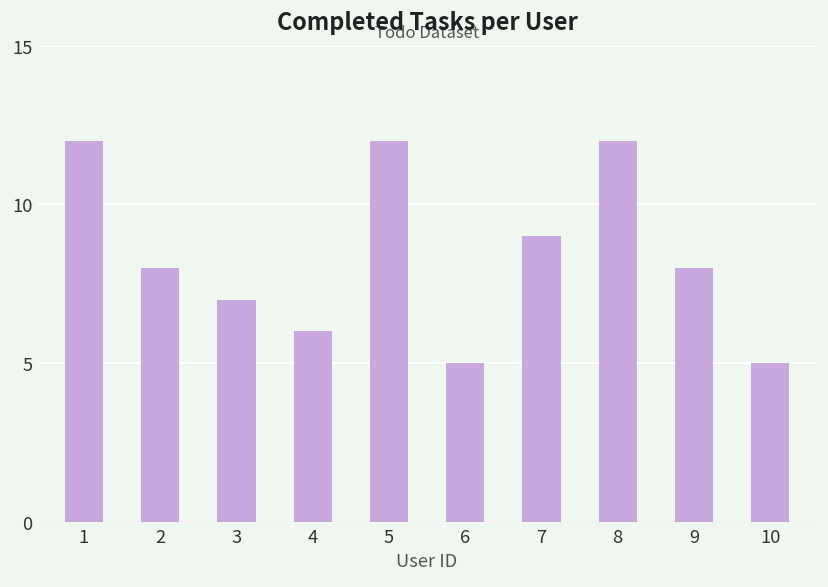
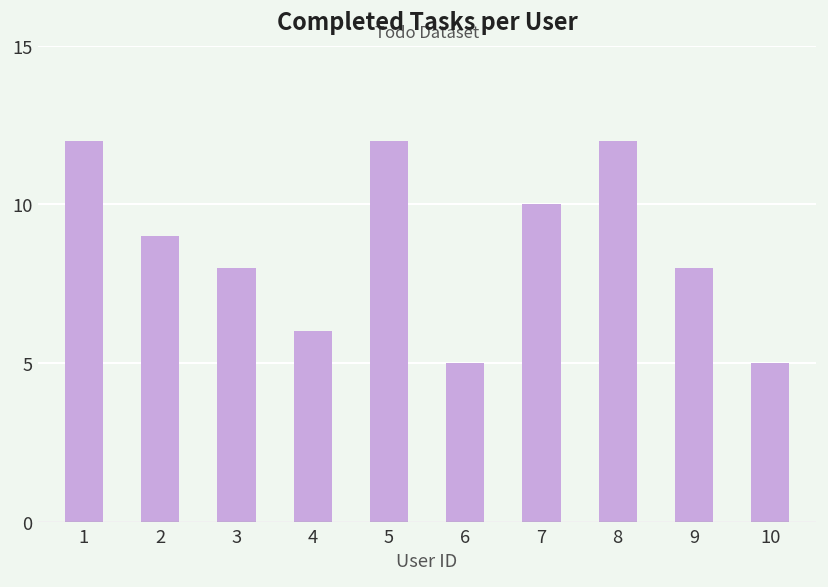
  {
    "1": 12,
-   "2": 8,
-   "3": 7,
+   "2": 9,
+   "3": 8,
    "4": 6,
    "5": 12,
    "6": 5,
-   "7": 9,
+   "7": 10,
    "8": 12,
    "9": 8,
    "10": 5
  }
